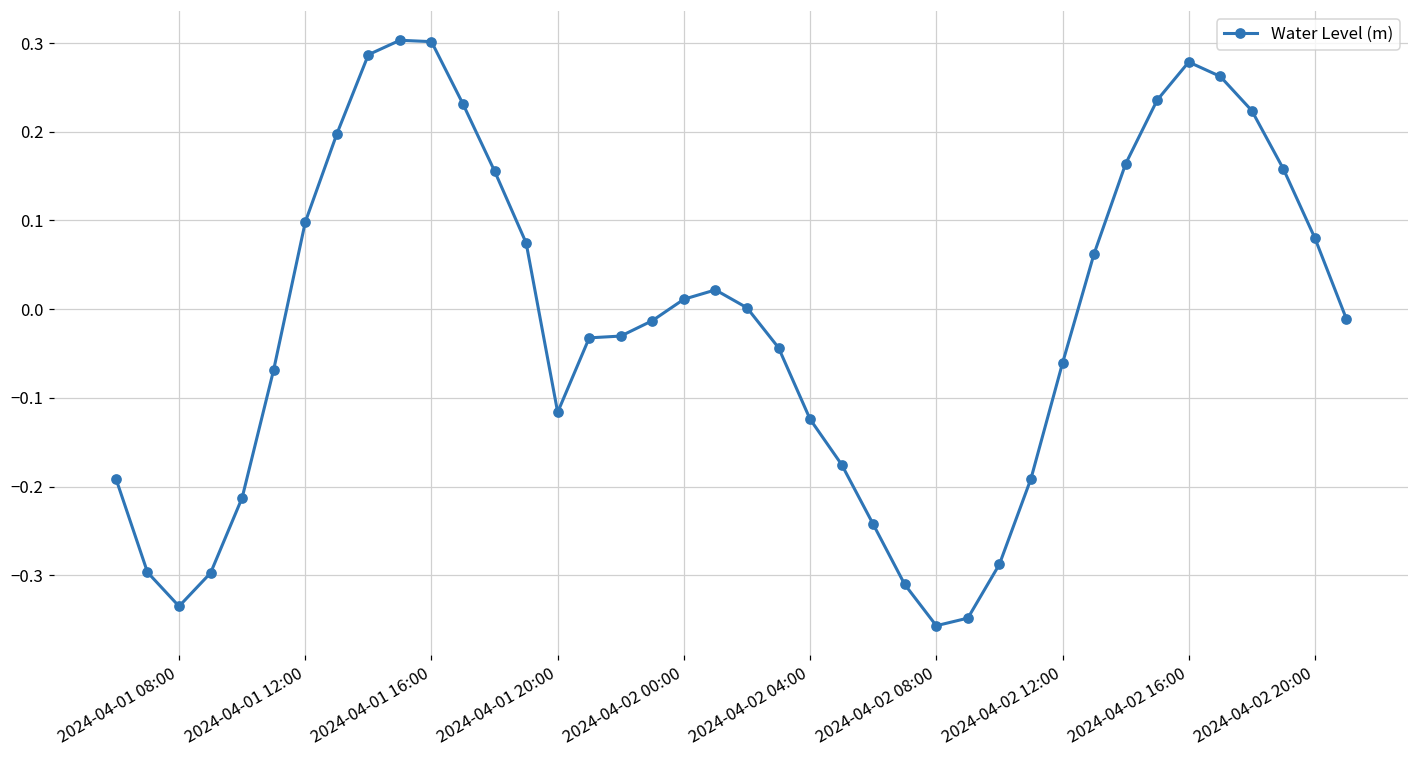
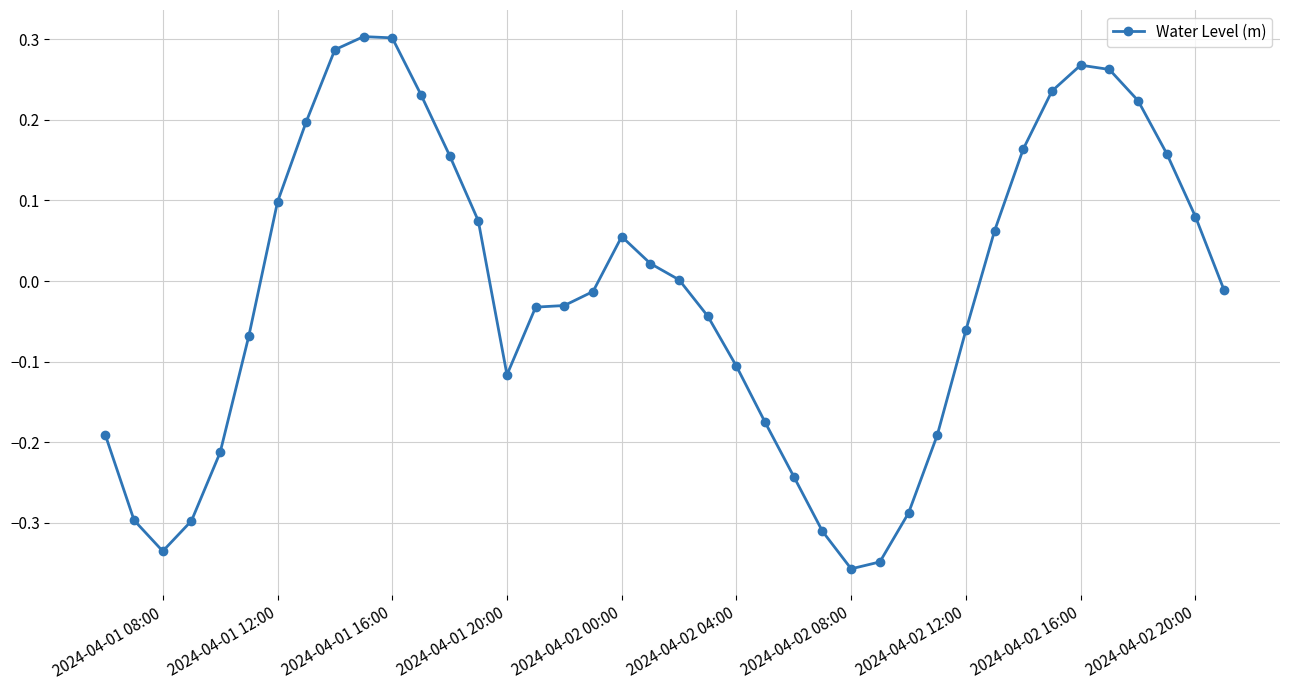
  {
    "2024-04-01 08:00": -0.33,
    "2024-04-01 12:00": 0.10,
    "2024-04-01 16:00": 0.30,
    "2024-04-01 20:00": -0.12,
-   "2024-04-02 00:00": 0.01,
-   "2024-04-02 04:00": -0.12,
+   "2024-04-02 00:00": 0.06,
+   "2024-04-02 04:00": -0.11,
    "2024-04-02 08:00": -0.36,
    "2024-04-02 12:00": -0.06,
-   "2024-04-02 16:00": 0.28,
+   "2024-04-02 16:00": 0.27,
    "2024-04-02 20:00": 0.08
  }
